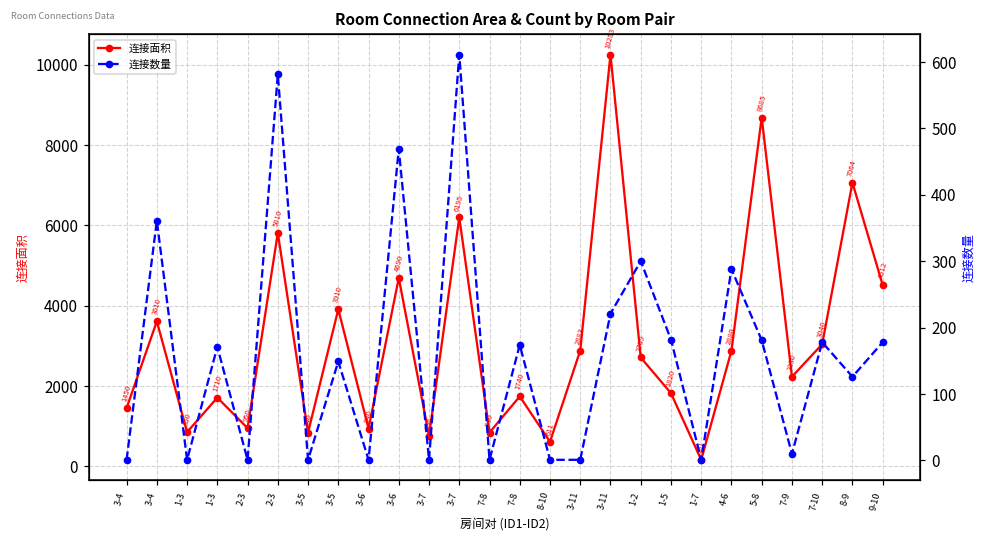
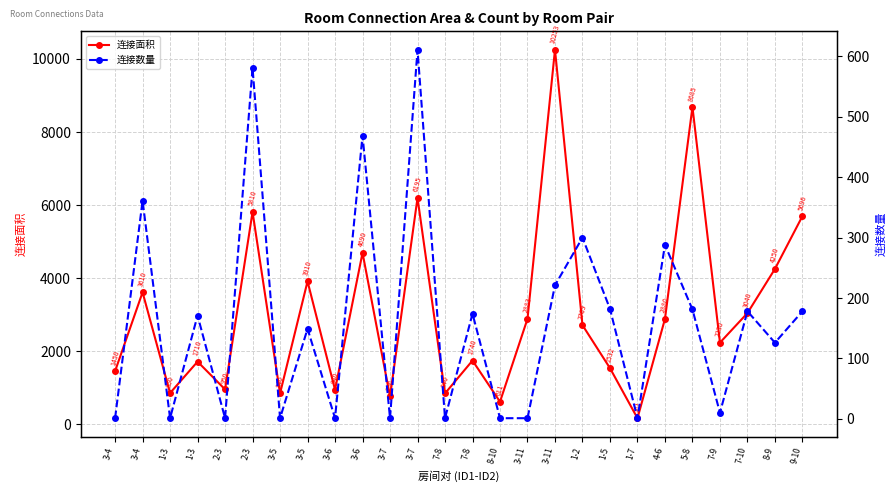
  {
    "连接面积": {
      "8-10": 611,
      "1-2": 2709,
-     "1-5": 1820,
+     "1-5": 1532,
      "1-7": 161,
      "4-6": 2880,
      "5-8": 8685,
      "7-9": 2230,
      "7-10": 3040,
-     "8-9": 7064,
-     "9-10": 4512
+     "8-9": 4250,
+     "9-10": 5696
    }
  }
